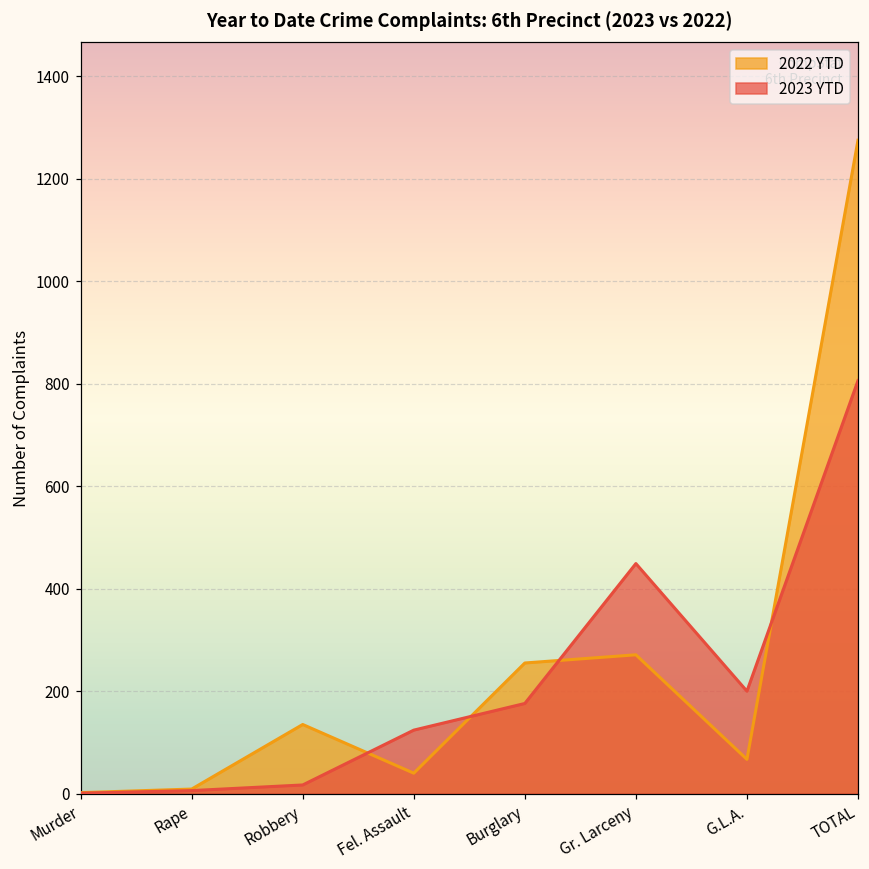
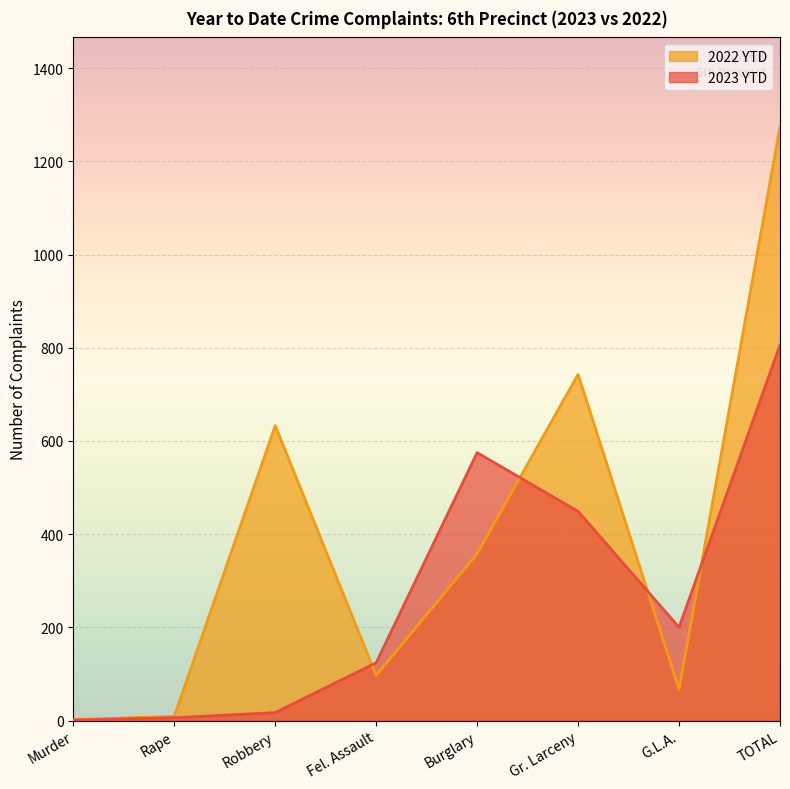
  {
    "2022 YTD": {
-     "Robbery": 140,
-     "Fel. Assault": 40,
-     "Burglary": 260,
-     "Gr. Larceny": 270,
+     "Robbery": 630,
+     "Fel. Assault": 100,
+     "Burglary": 360,
+     "Gr. Larceny": 740,
      "G.L.A.": 70,
      "TOTAL": 1280
    },
    "2023 YTD": {
      "Robbery": 20,
      "Fel. Assault": 120,
-     "Burglary": 180,
+     "Burglary": 580,
      "Gr. Larceny": 450,
      "G.L.A.": 200,
      "TOTAL": 810
    }
  }
